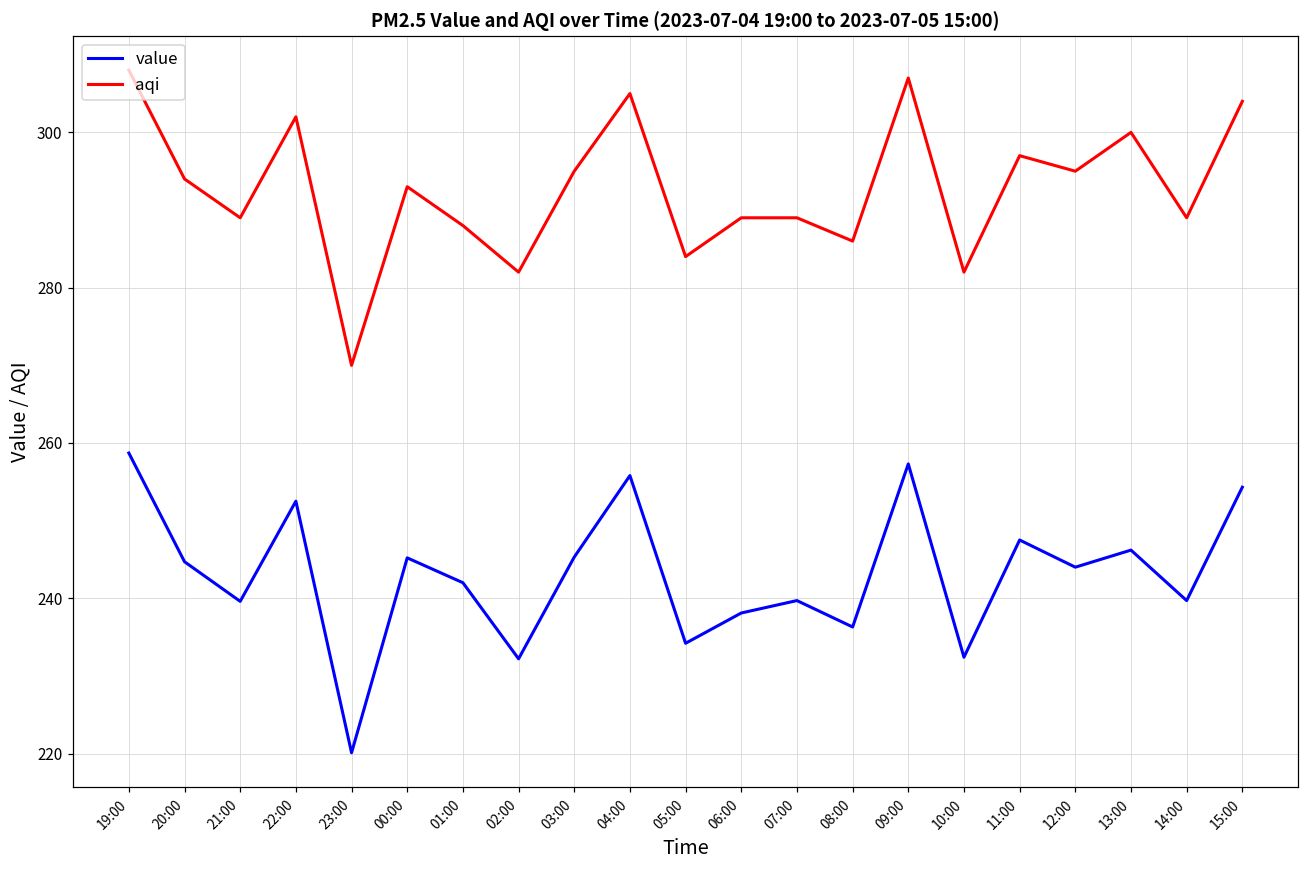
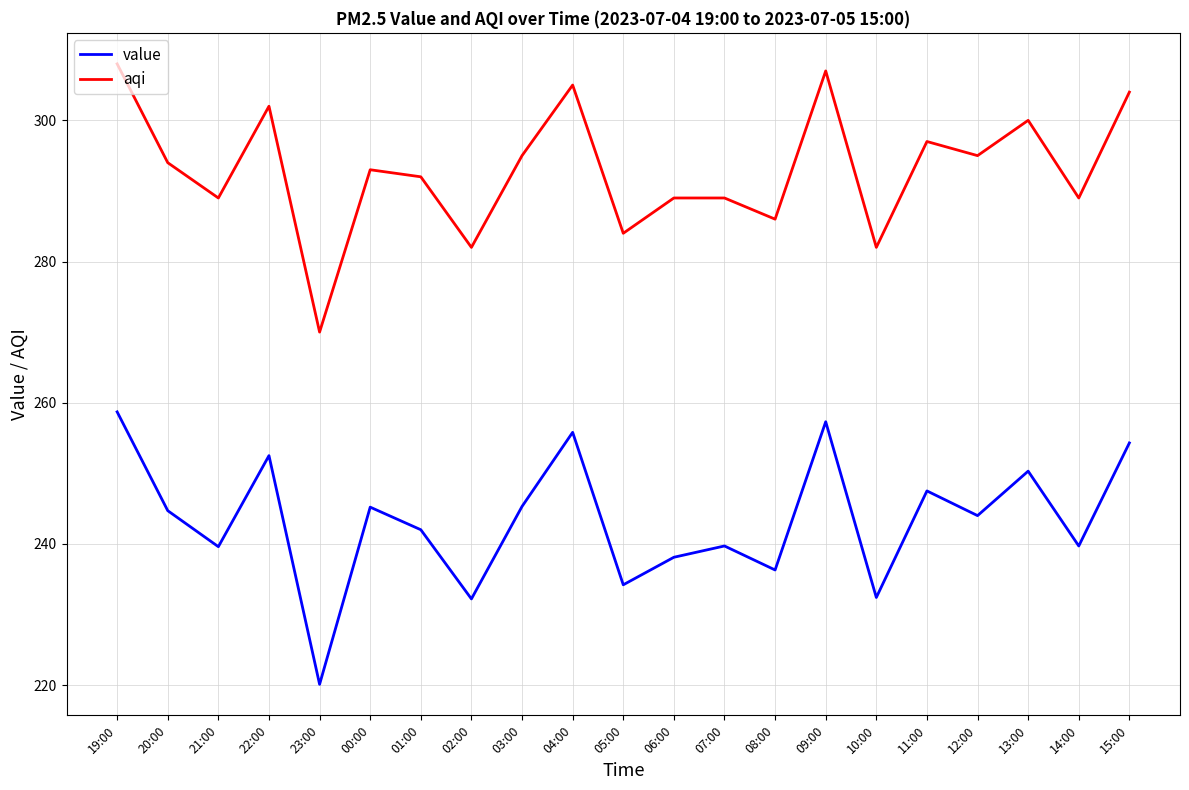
  {
    "value": {
      "19:00": 259,
      "20:00": 245,
      "21:00": 240,
      "22:00": 253,
      "23:00": 220,
      "00:00": 245,
      "01:00": 242,
      "02:00": 232,
      "03:00": 245,
      "04:00": 256,
      "05:00": 234,
      "06:00": 238,
      "07:00": 240,
      "08:00": 236,
      "09:00": 257,
      "10:00": 232,
      "11:00": 248,
      "12:00": 244,
-     "13:00": 246,
+     "13:00": 250,
      "14:00": 240,
      "15:00": 254
    },
    "aqi": {
      "20:00": 294,
      "21:00": 289,
      "22:00": 302,
      "23:00": 270,
      "00:00": 293,
-     "01:00": 288,
+     "01:00": 292,
      "02:00": 282,
      "03:00": 295,
      "04:00": 305,
      "05:00": 284,
      "06:00": 289,
      "07:00": 289,
      "08:00": 286,
      "09:00": 307,
      "10:00": 282,
      "11:00": 297,
      "12:00": 295,
      "13:00": 300,
      "14:00": 289,
      "15:00": 304
    }
  }
